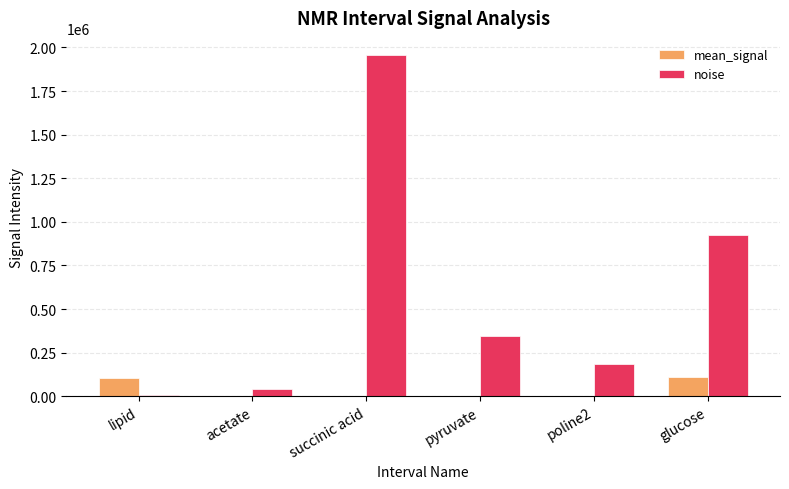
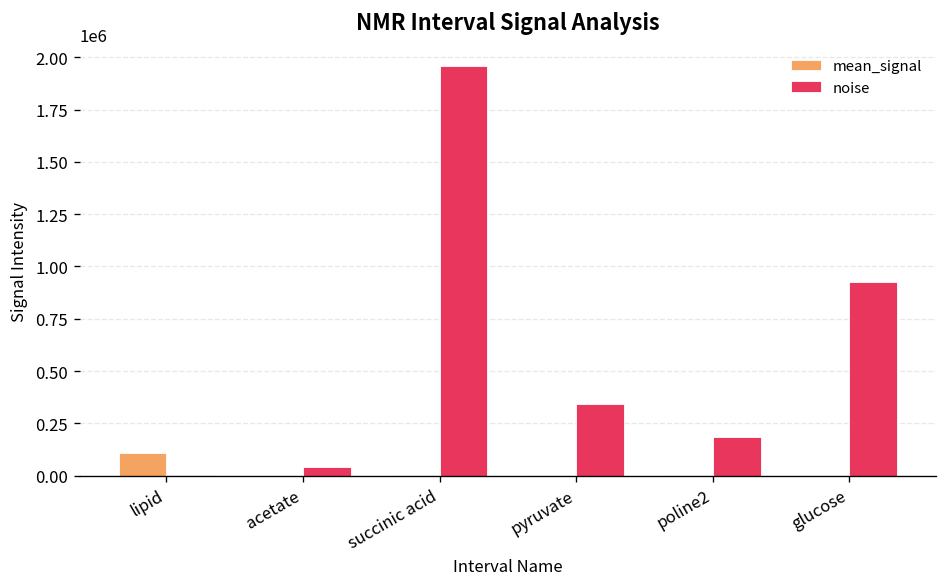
  {
    "mean_signal": {
      "lipid": 110000,
-     "glucose": 110000
+     "glucose": 0
    },
    "noise": {
      "acetate": 40000,
      "succinic acid": 1960000,
      "pyruvate": 340000,
      "poline2": 180000,
      "glucose": 920000
    }
  }
